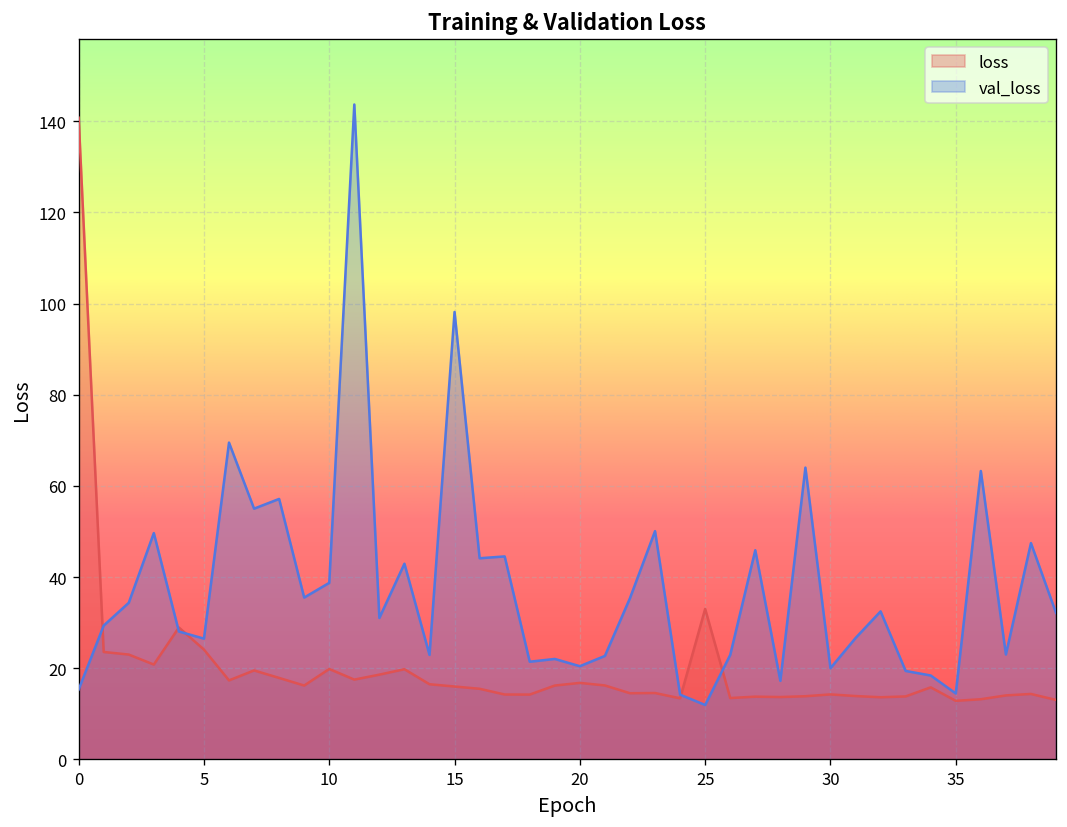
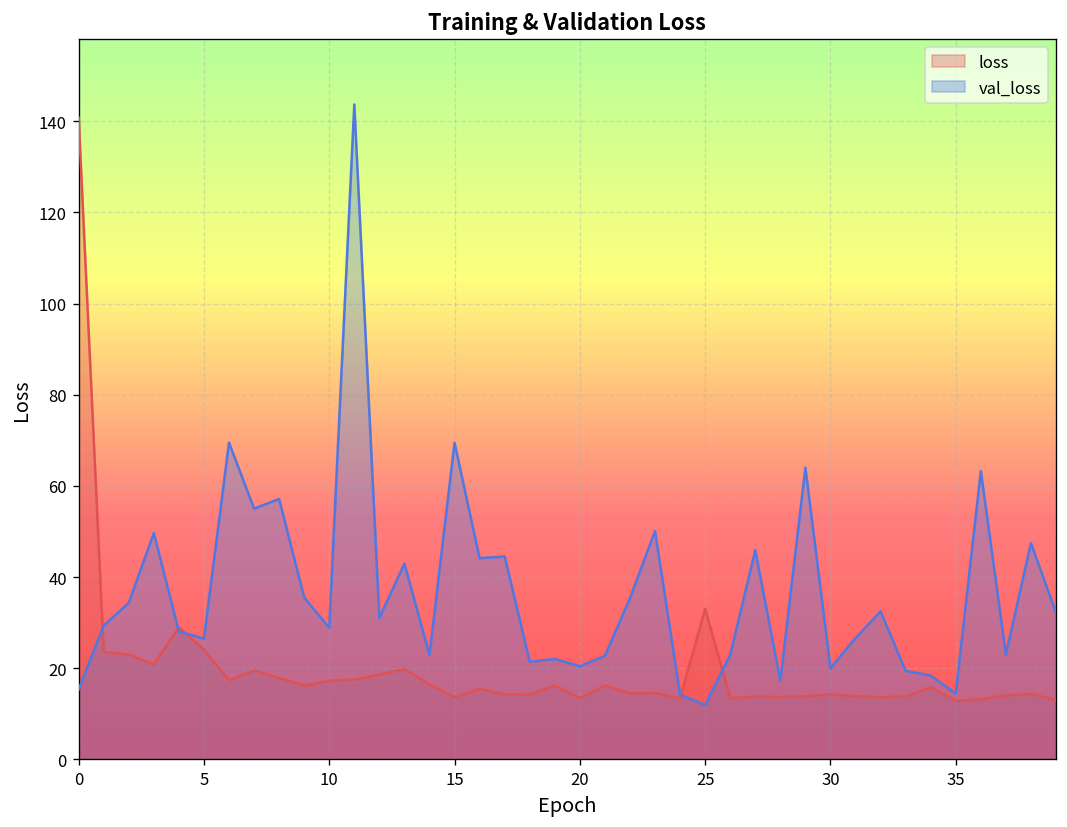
  {
    "loss": {
      "0": 141,
      "5": 24,
-     "10": 20,
-     "15": 16,
-     "20": 17,
+     "10": 17,
+     "15": 14,
+     "20": 13,
      "25": 33,
      "30": 14,
      "35": 13
    },
    "val_loss": {
      "0": 15,
      "5": 27,
-     "10": 39,
-     "15": 98,
+     "10": 29,
+     "15": 69,
      "20": 20,
      "25": 12,
      "30": 20,
      "35": 14
    }
  }
